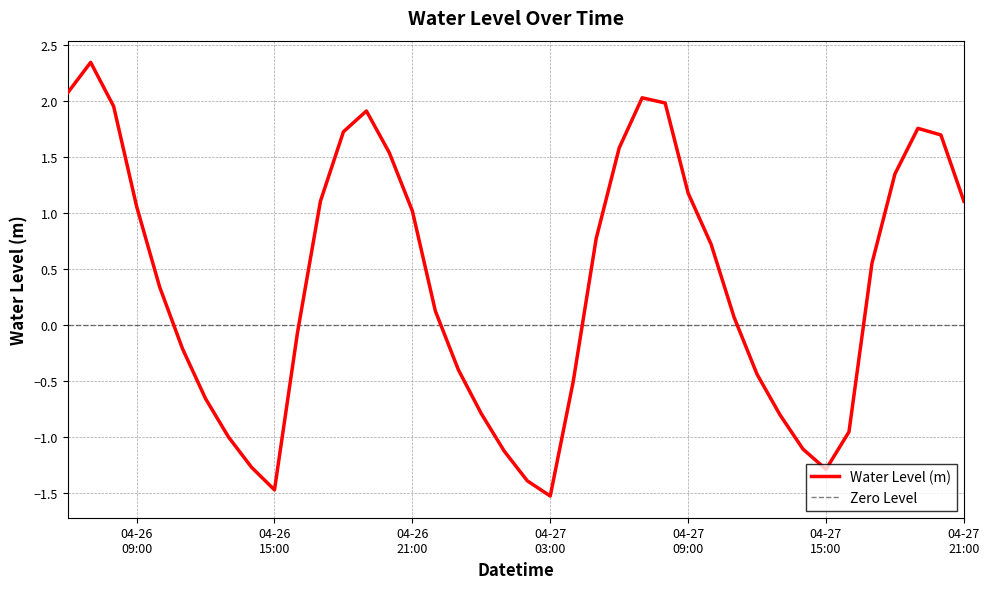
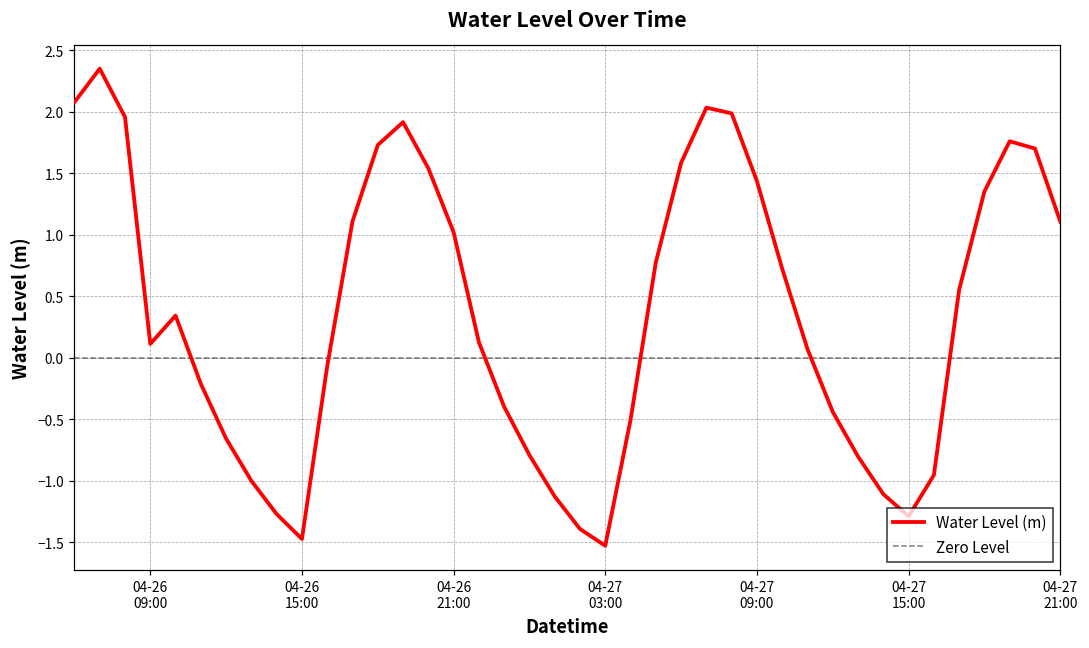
  {
-   "04-26 09:00": 1.06,
+   "04-26 09:00": 0.11,
    "04-26 15:00": -1.47,
    "04-26 21:00": 1.02,
    "04-27 03:00": -1.53,
-   "04-27 09:00": 1.18,
+   "04-27 09:00": 1.44,
    "04-27 21:00": 1.11
  }
